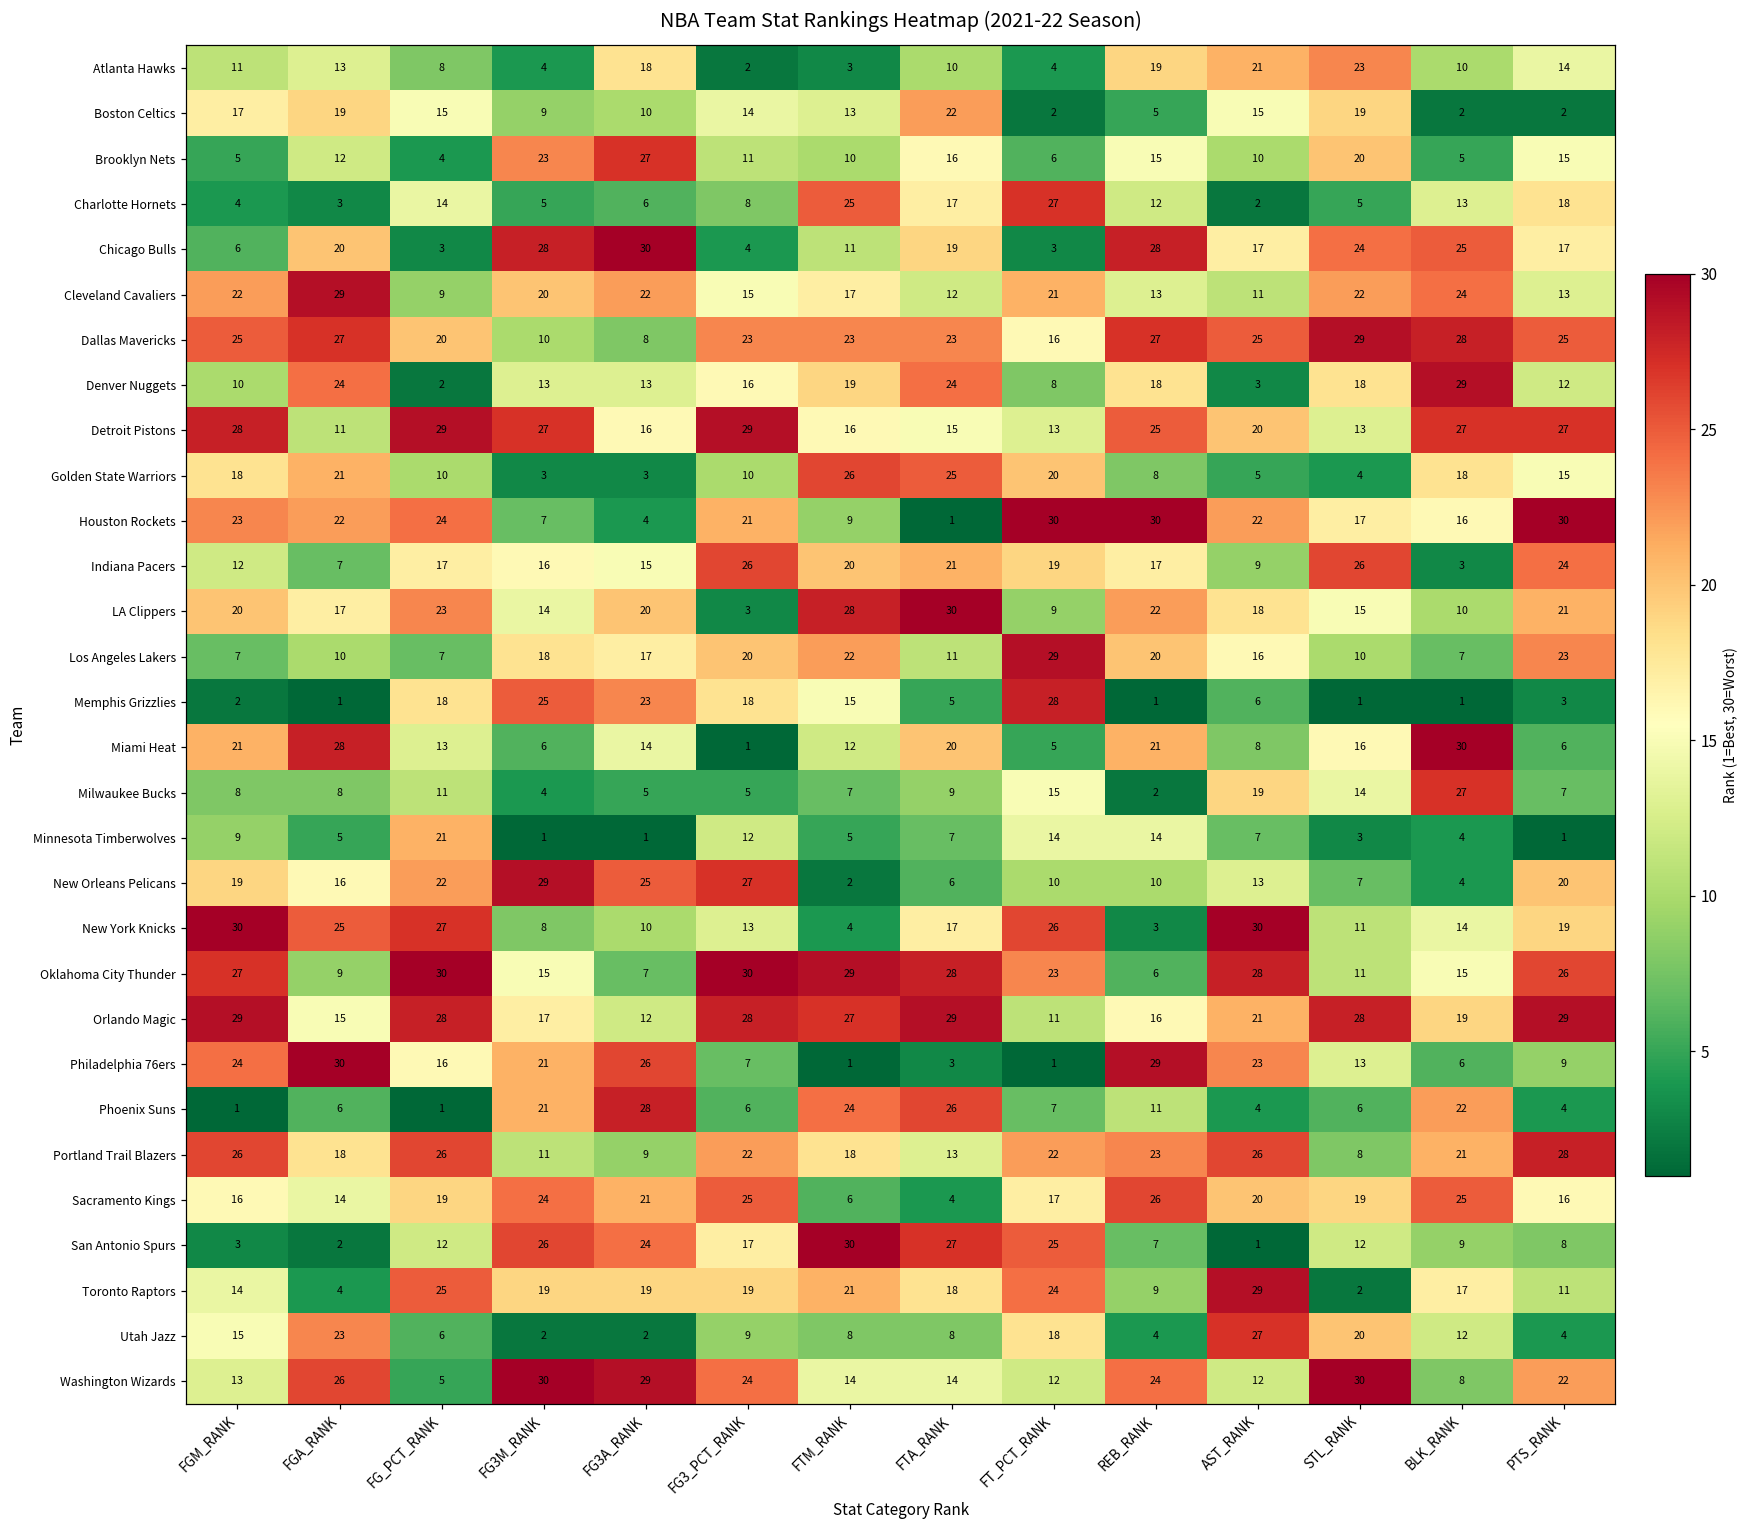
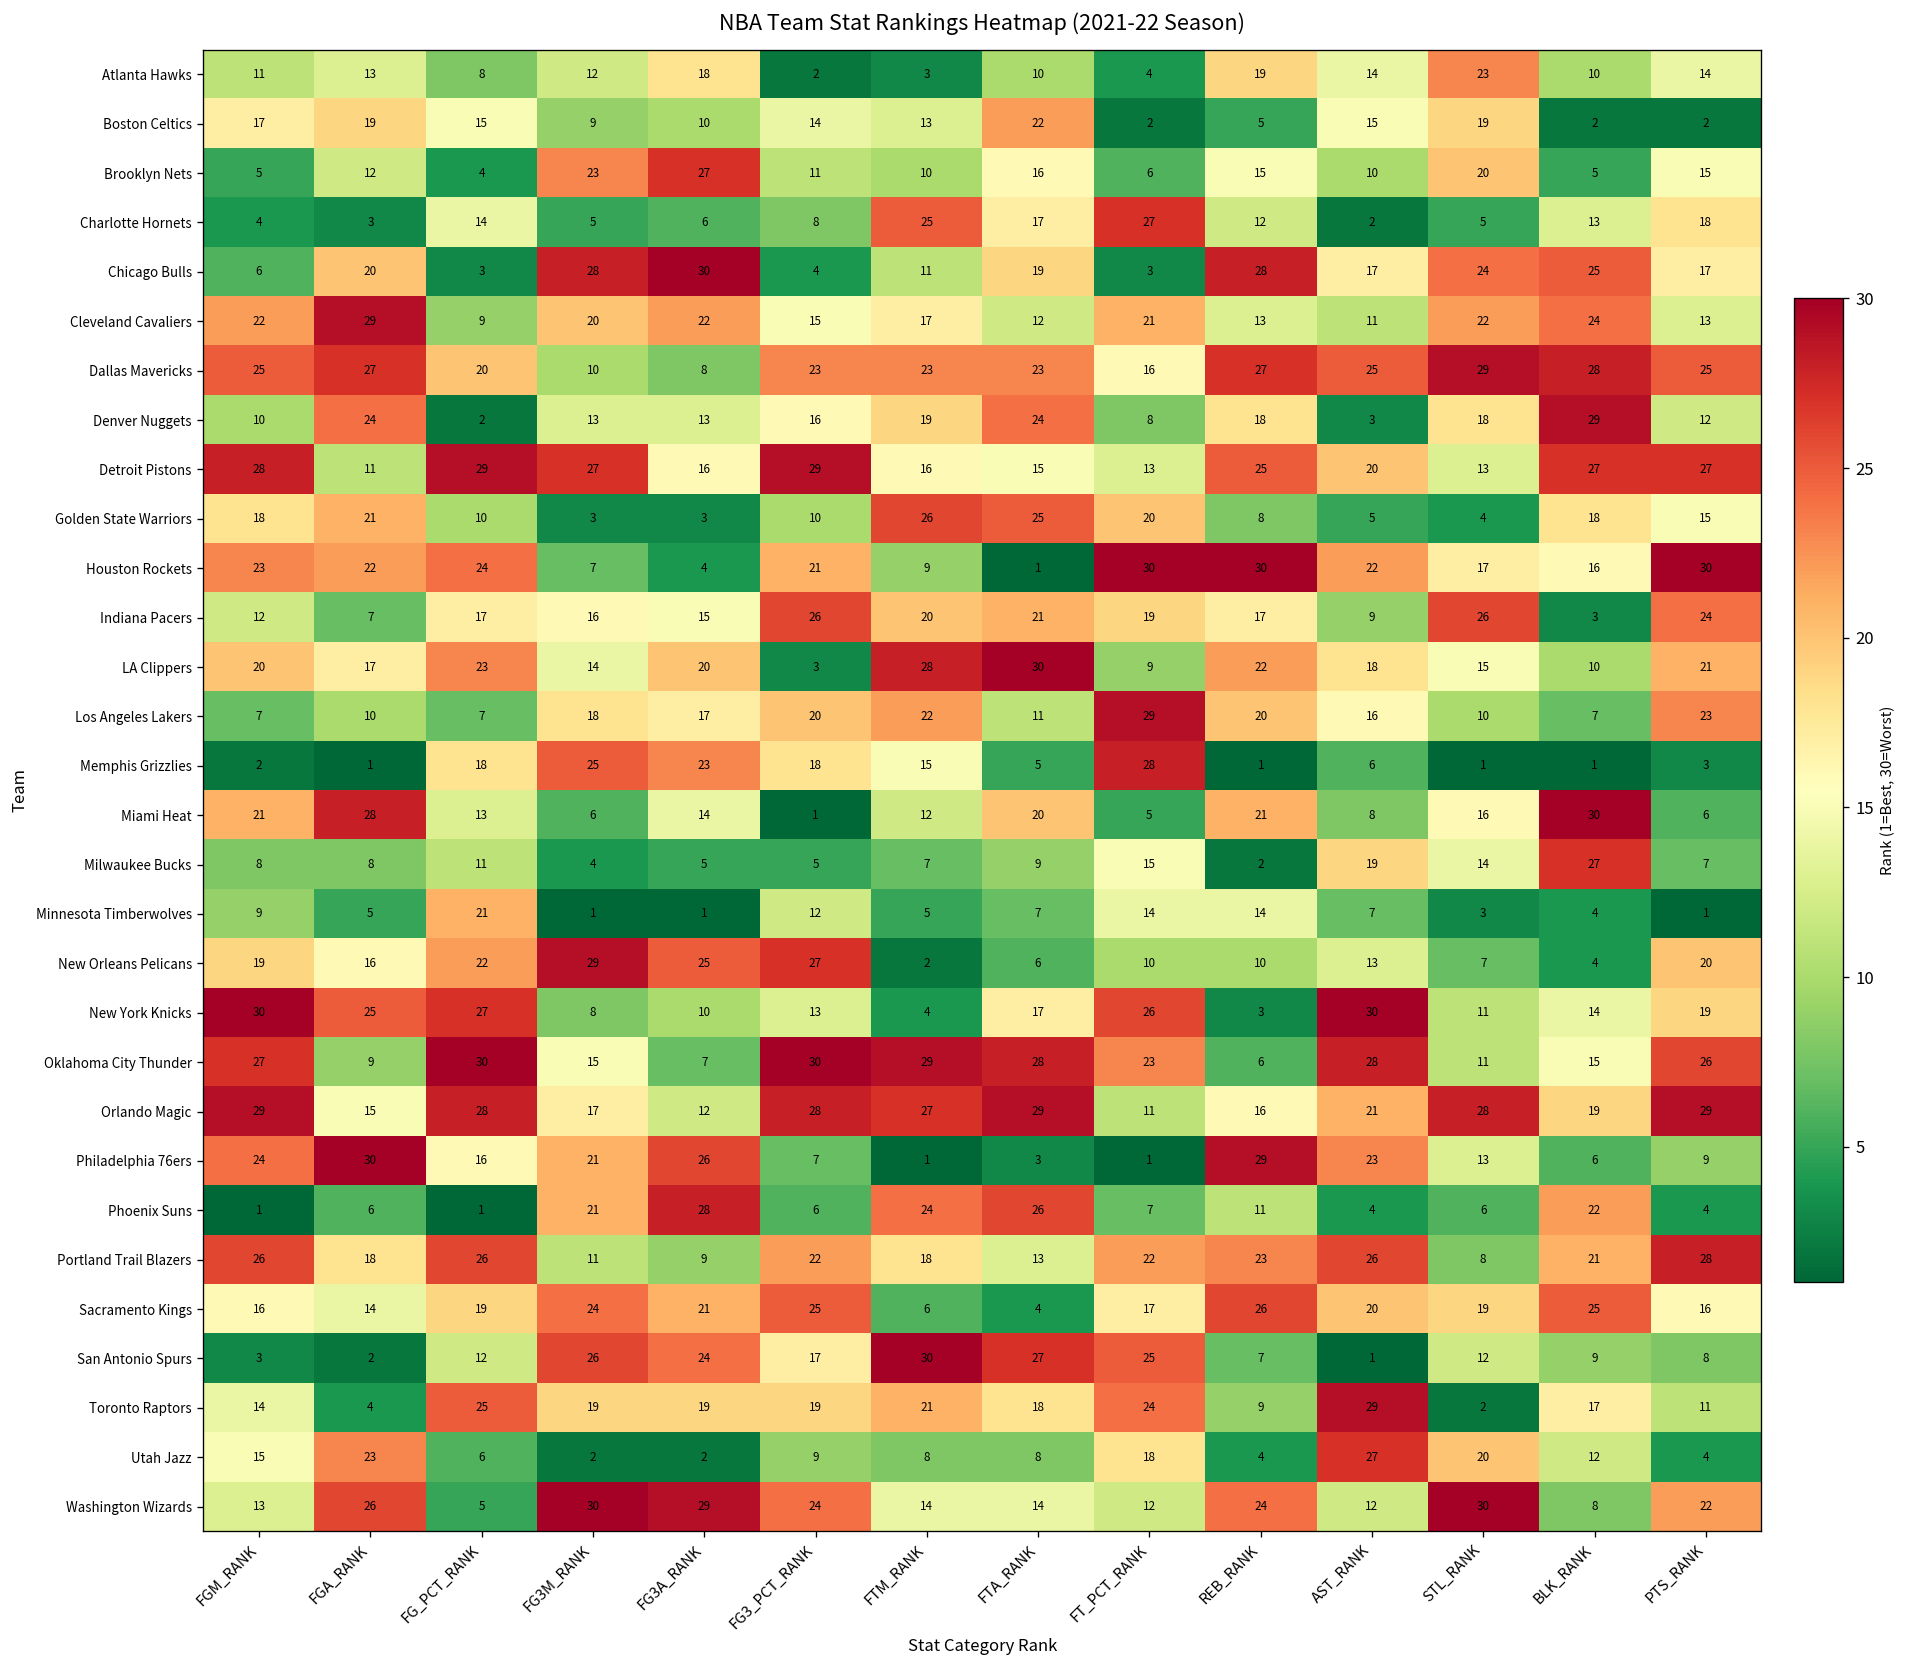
  {
    "Atlanta Hawks": {
      "FGM_RANK": 11,
      "FGA_RANK": 13,
      "FG_PCT_RANK": 8,
-     "FG3M_RANK": 4,
+     "FG3M_RANK": 12,
      "FG3A_RANK": 18,
      "FG3_PCT_RANK": 2,
      "FTM_RANK": 3,
      "FTA_RANK": 10,
      "FT_PCT_RANK": 4,
      "REB_RANK": 19,
-     "AST_RANK": 21,
+     "AST_RANK": 14,
      "STL_RANK": 23,
      "BLK_RANK": 10,
      "PTS_RANK": 14
    }
  }
